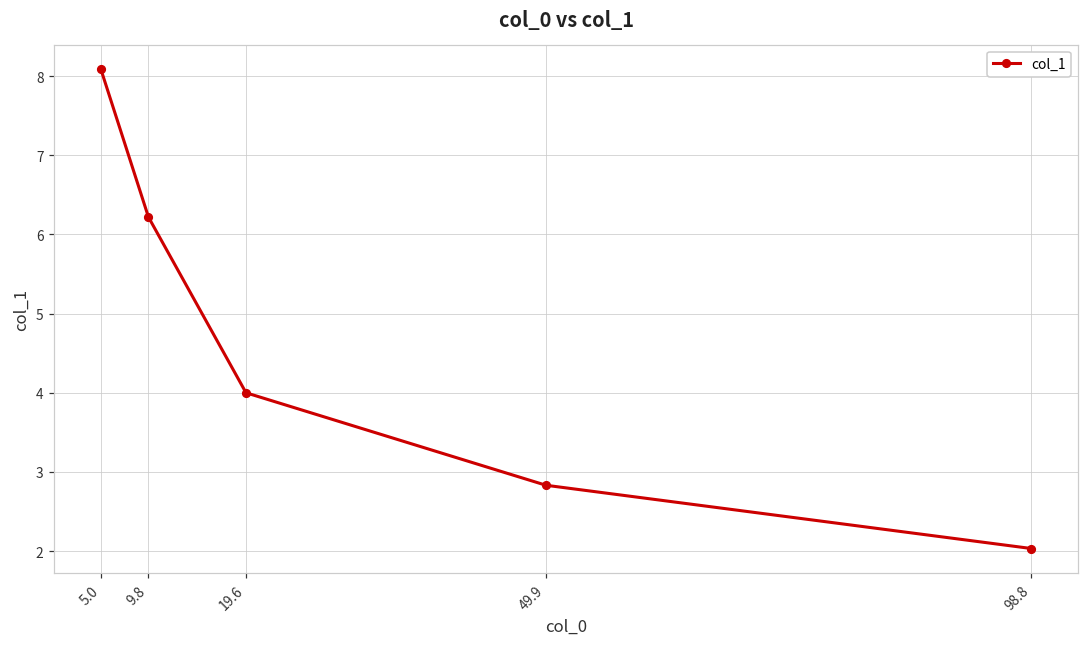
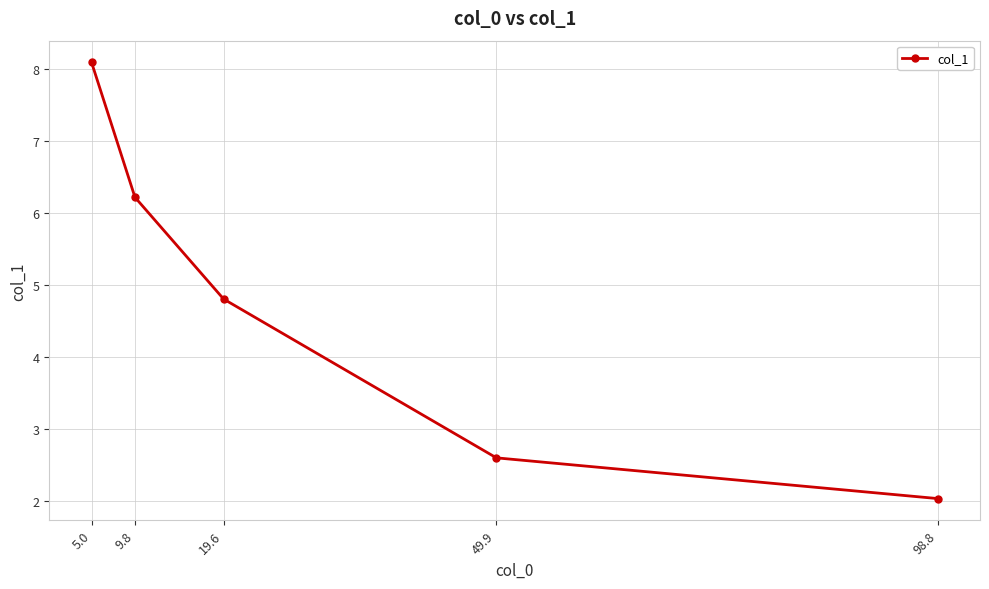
  {
    "5.0": 8.1,
    "9.8": 6.2,
-   "19.6": 4.0,
-   "49.9": 2.8,
+   "19.6": 4.8,
+   "49.9": 2.6,
    "98.8": 2.0
  }
